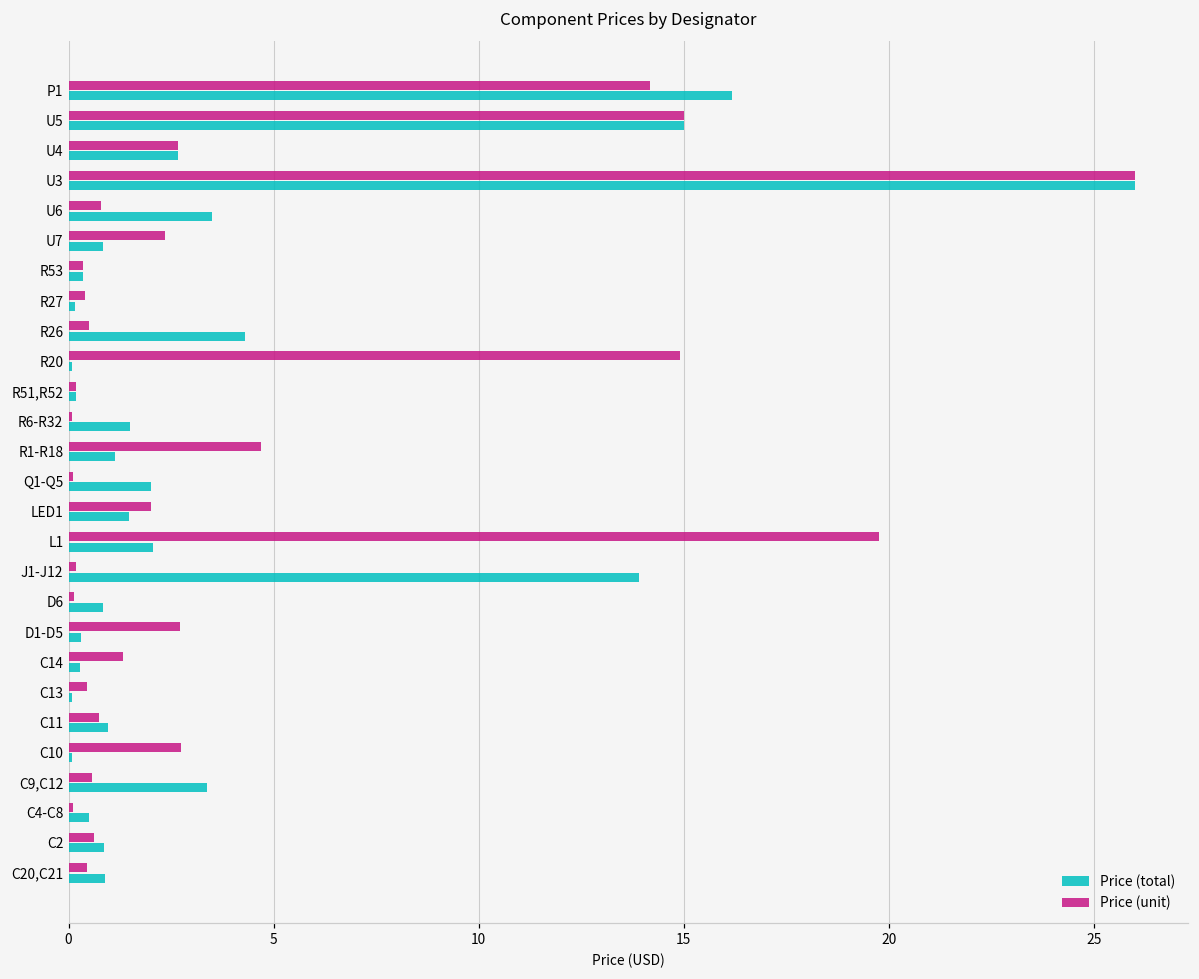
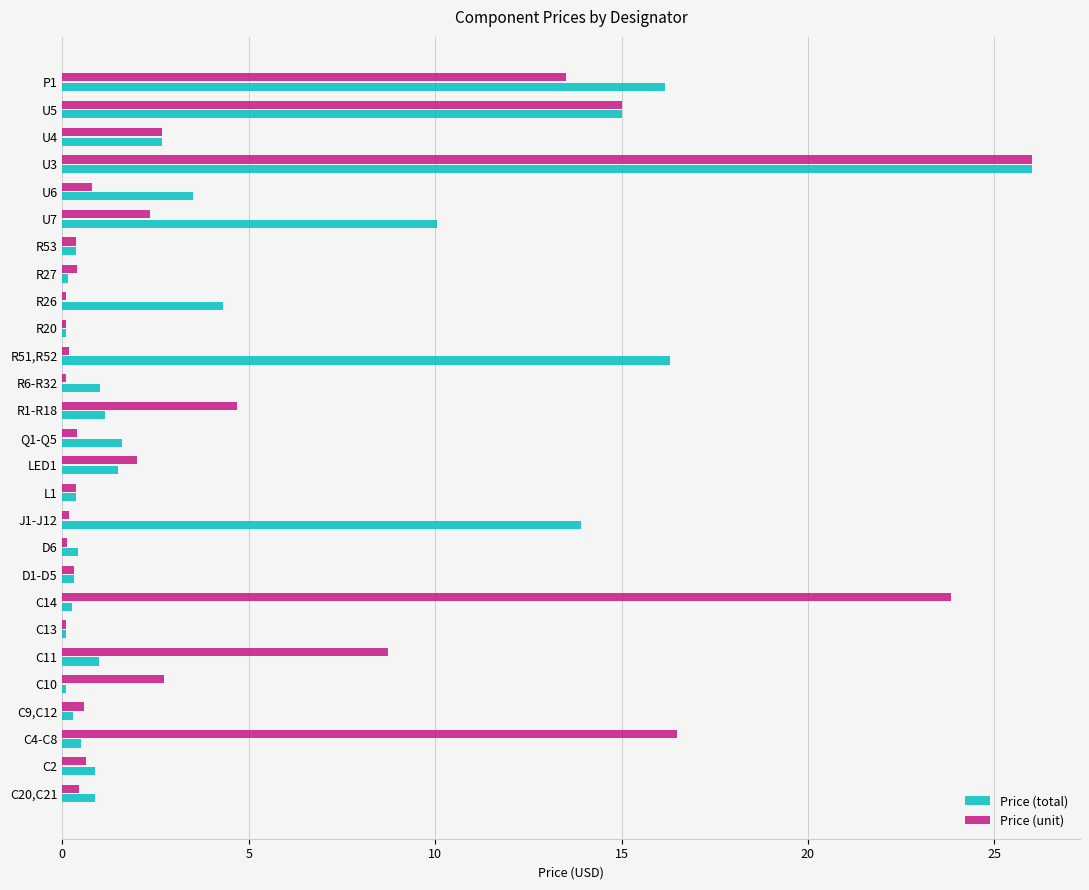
  {
    "Price (total)": {
      "P1": 16.2,
      "U5": 15.0,
      "U4": 2.7,
      "U3": 26.0,
      "U6": 3.5,
-     "U7": 0.8,
+     "U7": 10.1,
      "R53": 0.4,
      "R27": 0.2,
      "R26": 4.3,
      "R20": 0.1,
-     "R51,R52": 0.2,
-     "R6-R32": 1.5,
+     "R51,R52": 16.3,
+     "R6-R32": 1.0,
      "R1-R18": 1.1,
-     "Q1-Q5": 2.0,
+     "Q1-Q5": 1.6,
      "LED1": 1.5,
-     "L1": 2.1,
+     "L1": 0.4,
      "J1-J12": 13.9,
-     "D6": 0.8,
+     "D6": 0.4,
      "D1-D5": 0.3,
      "C14": 0.3,
      "C13": 0.1,
      "C11": 1.0,
      "C10": 0.1,
-     "C9,C12": 3.4,
+     "C9,C12": 0.3,
      "C4-C8": 0.5,
      "C2": 0.9,
      "C20,C21": 0.9
    },
    "Price (unit)": {
-     "P1": 14.2,
+     "P1": 13.5,
      "U5": 15.0,
      "U4": 2.7,
      "U3": 26.0,
      "U6": 0.8,
      "U7": 2.4,
      "R53": 0.4,
      "R27": 0.4,
-     "R26": 0.5,
-     "R20": 14.9,
+     "R26": 0.1,
+     "R20": 0.1,
      "R51,R52": 0.2,
      "R6-R32": 0.1,
      "R1-R18": 4.7,
-     "Q1-Q5": 0.1,
+     "Q1-Q5": 0.4,
      "LED1": 2.0,
-     "L1": 19.8,
+     "L1": 0.4,
      "J1-J12": 0.2,
      "D6": 0.1,
-     "D1-D5": 2.7,
-     "C14": 1.3,
-     "C13": 0.5,
-     "C11": 0.7,
+     "D1-D5": 0.3,
+     "C14": 23.8,
+     "C13": 0.1,
+     "C11": 8.7,
      "C10": 2.7,
      "C9,C12": 0.6,
-     "C4-C8": 0.1,
+     "C4-C8": 16.5,
      "C2": 0.6,
      "C20,C21": 0.4
    }
  }
